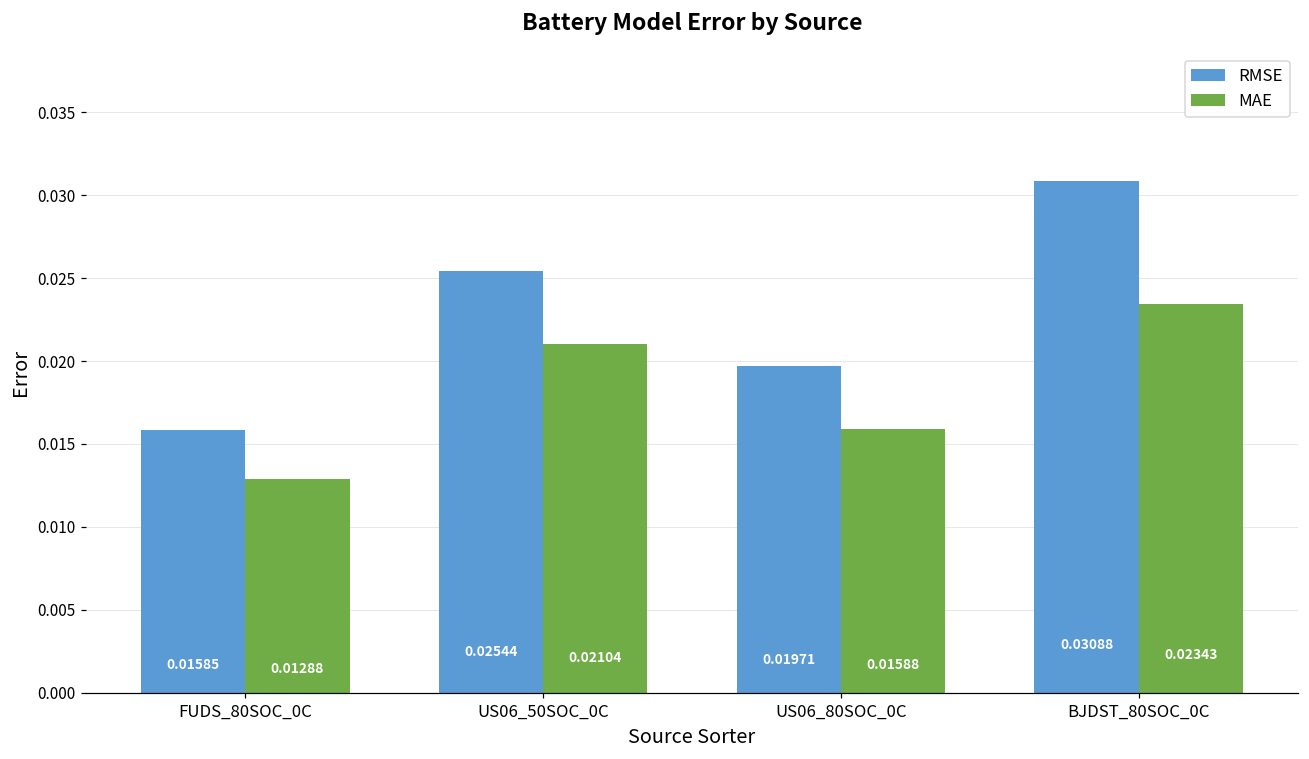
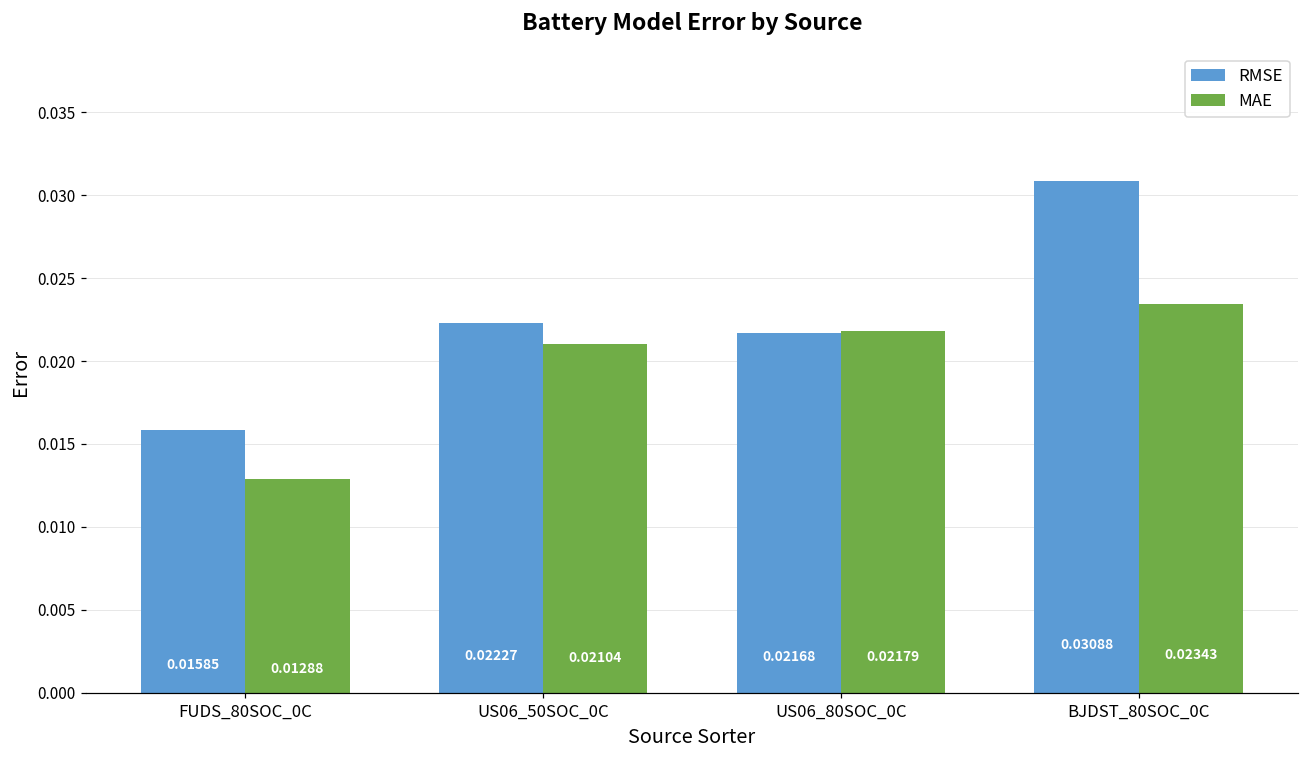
  {
    "RMSE": {
      "FUDS_80SOC_0C": 0.01585,
-     "US06_50SOC_0C": 0.02544,
-     "US06_80SOC_0C": 0.01971,
+     "US06_50SOC_0C": 0.02227,
+     "US06_80SOC_0C": 0.02168,
      "BJDST_80SOC_0C": 0.03088
    },
    "MAE": {
      "FUDS_80SOC_0C": 0.01288,
      "US06_50SOC_0C": 0.02104,
-     "US06_80SOC_0C": 0.01588,
+     "US06_80SOC_0C": 0.02179,
      "BJDST_80SOC_0C": 0.02343
    }
  }
